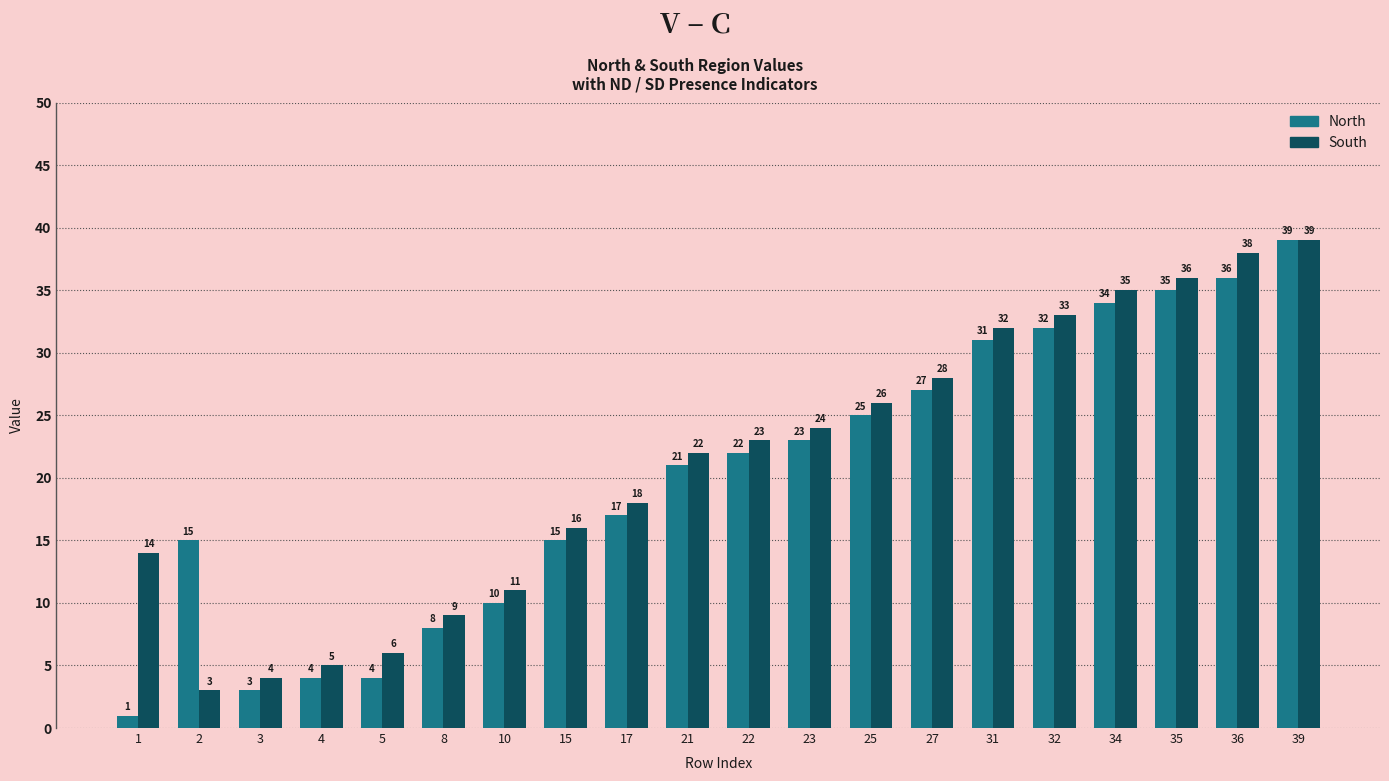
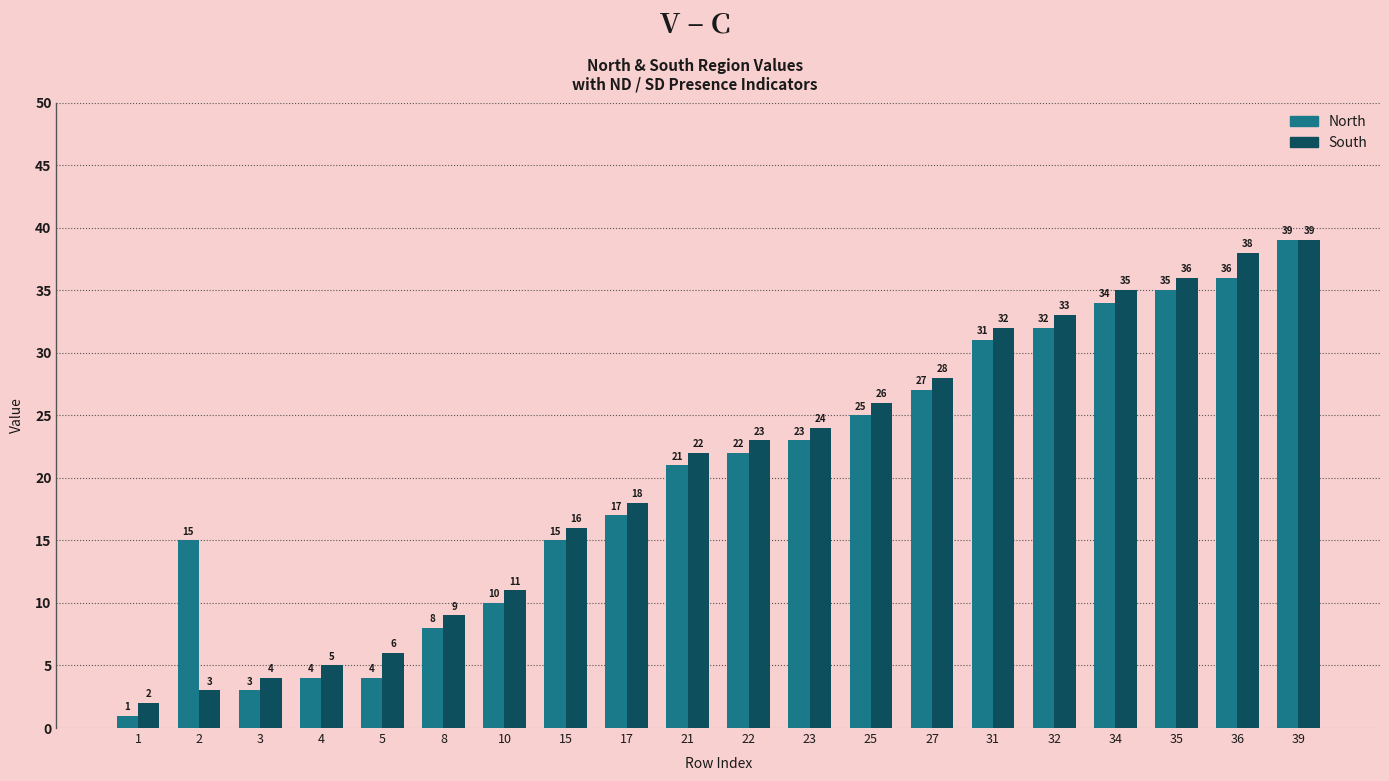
  {
    "North": {
      "1": 1,
      "2": 15,
      "3": 3,
      "4": 4,
      "5": 4,
      "8": 8,
      "10": 10,
      "15": 15,
      "17": 17,
      "21": 21,
      "22": 22,
      "23": 23,
      "25": 25,
      "27": 27,
      "31": 31,
      "32": 32,
      "34": 34,
      "35": 35,
      "36": 36,
      "39": 39
    },
    "South": {
-     "1": 14,
+     "1": 2,
      "2": 3,
      "3": 4,
      "4": 5,
      "5": 6,
      "8": 9,
      "10": 11,
      "15": 16,
      "17": 18,
      "21": 22,
      "22": 23,
      "23": 24,
      "25": 26,
      "27": 28,
      "31": 32,
      "32": 33,
      "34": 35,
      "35": 36,
      "36": 38,
      "39": 39
    }
  }
